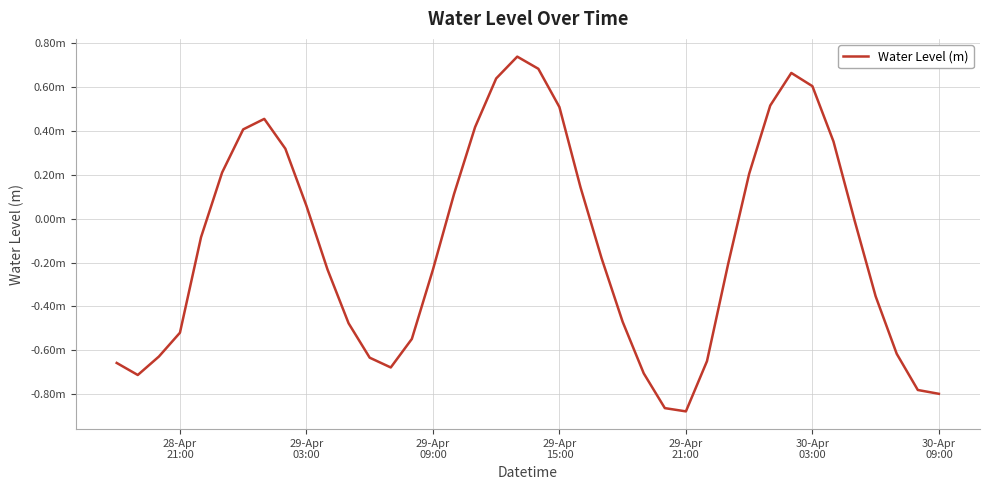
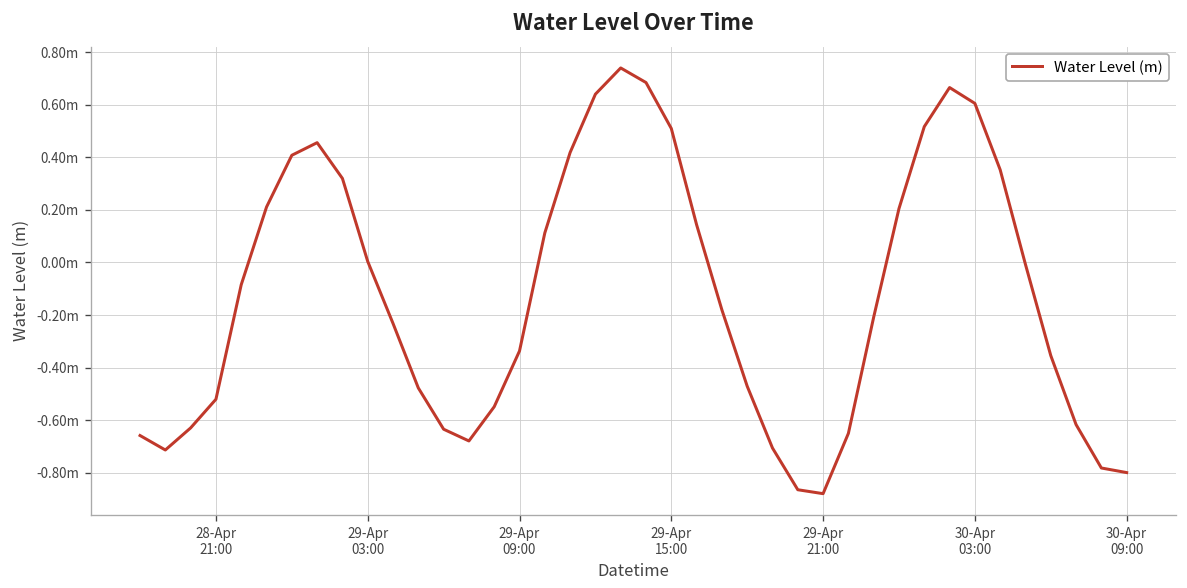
  {
    "28-Apr 21:00": "-0.52m",
-   "29-Apr 03:00": "0.06m",
-   "29-Apr 09:00": "-0.23m",
+   "29-Apr 03:00": "0.00m",
+   "29-Apr 09:00": "-0.34m",
    "29-Apr 15:00": "0.51m",
    "29-Apr 21:00": "-0.88m",
    "30-Apr 03:00": "0.60m",
    "30-Apr 09:00": "-0.80m"
  }
